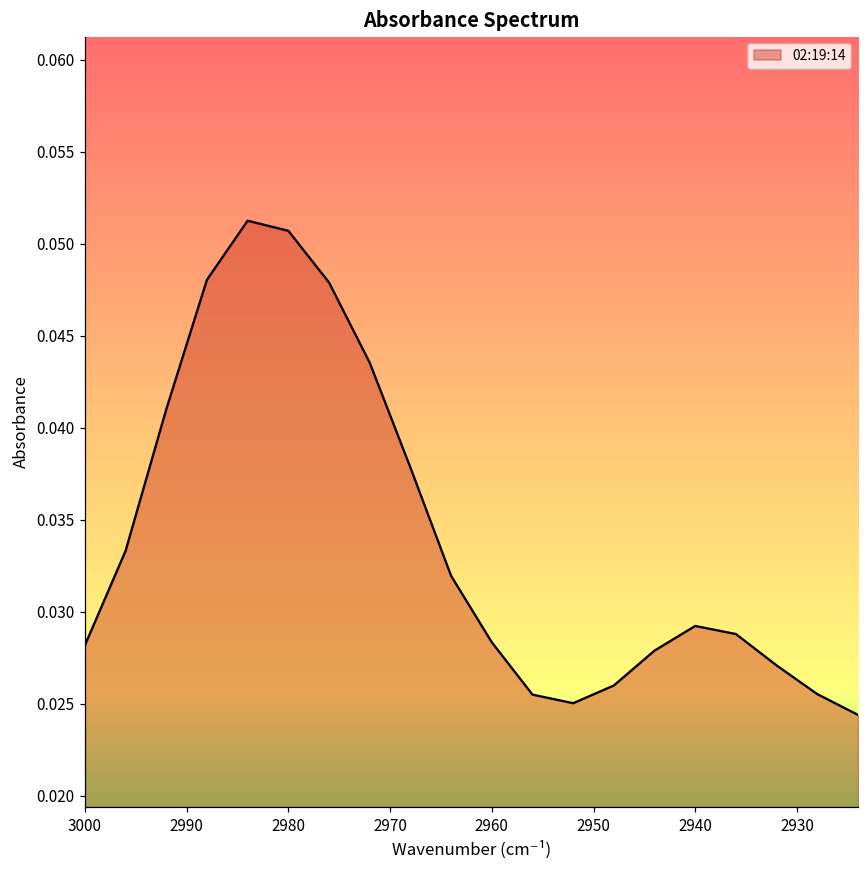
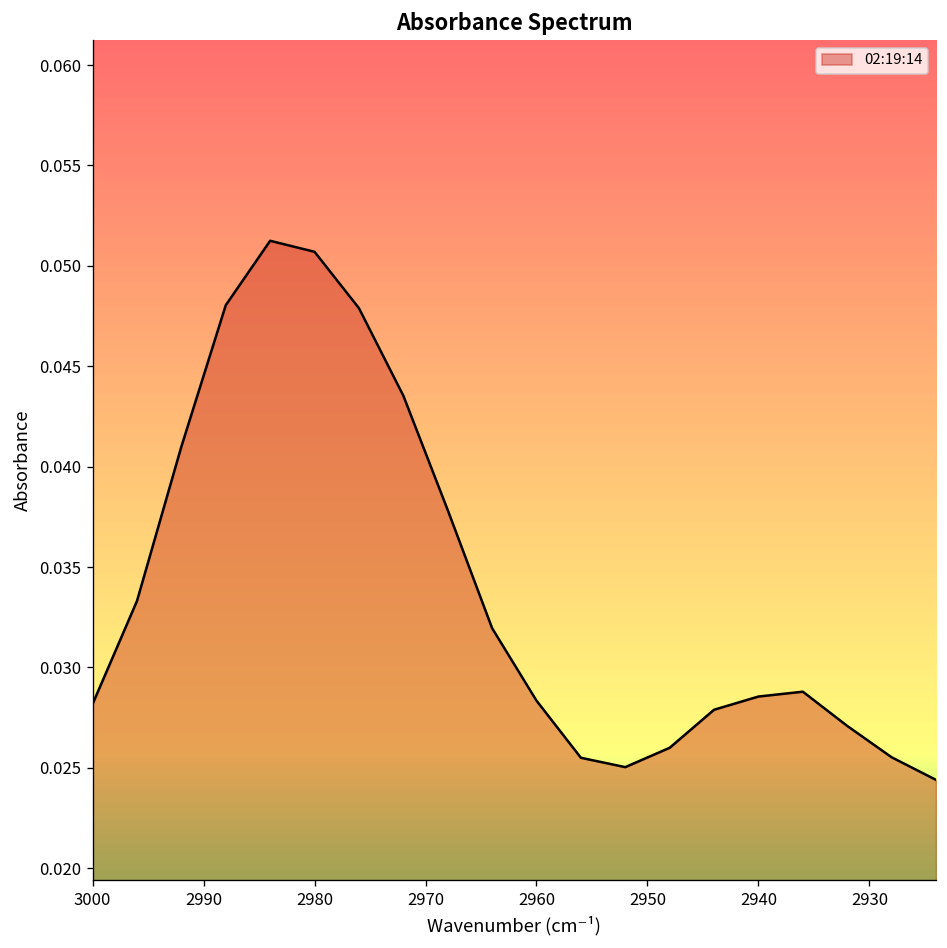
  {
    "3000": 0.0282,
    "2980": 0.0507,
    "2960": 0.0283,
-   "2940": 0.0292
+   "2940": 0.0285
  }
